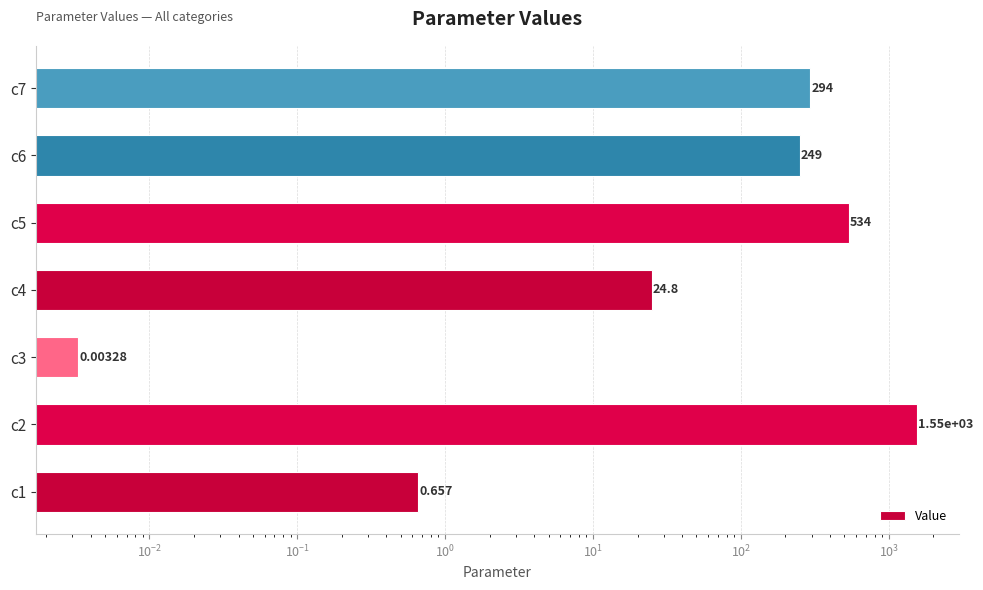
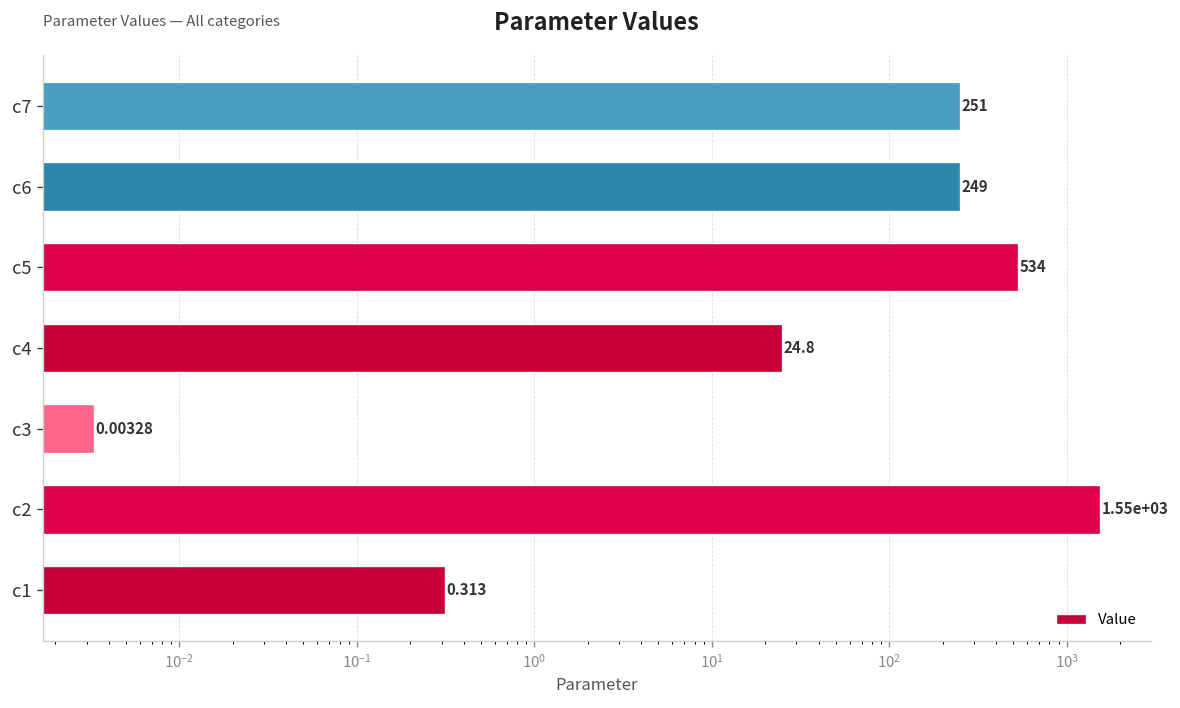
  {
-   "c7": 294,
+   "c7": 251,
    "c6": 249,
    "c5": 534,
    "c4": 24.8,
    "c3": 0.00328,
-   "c1": 0.657
+   "c1": 0.313
  }
